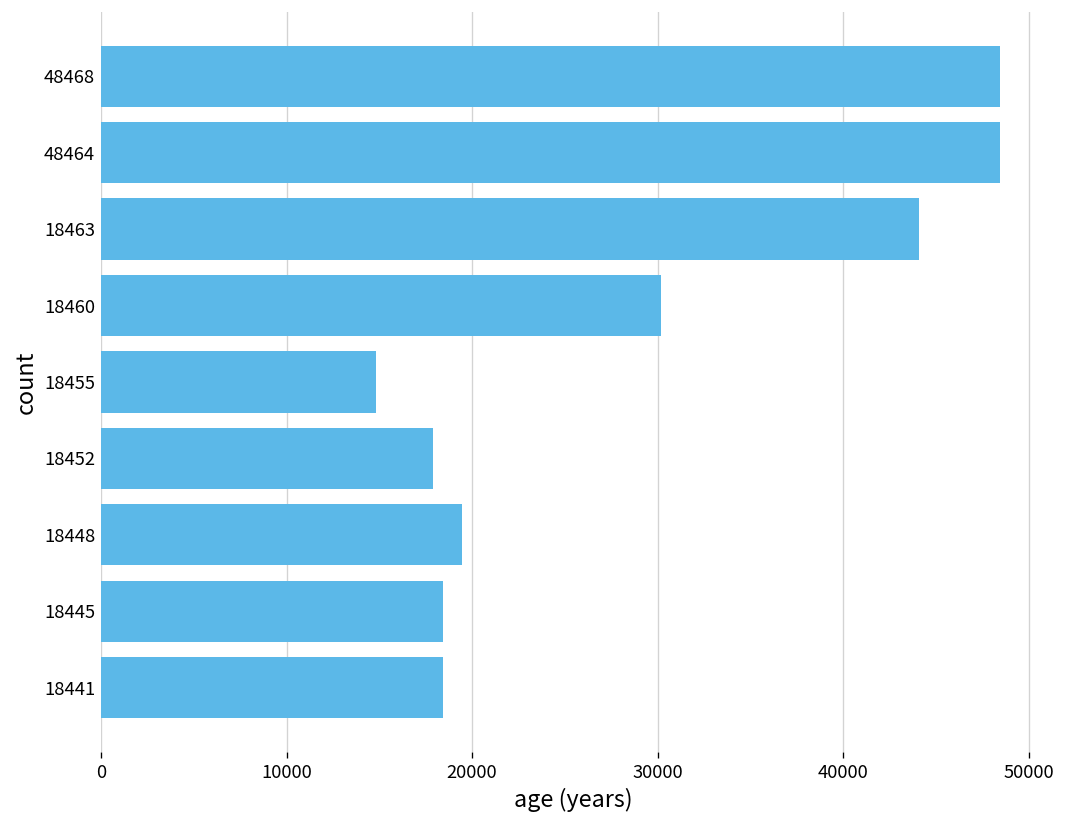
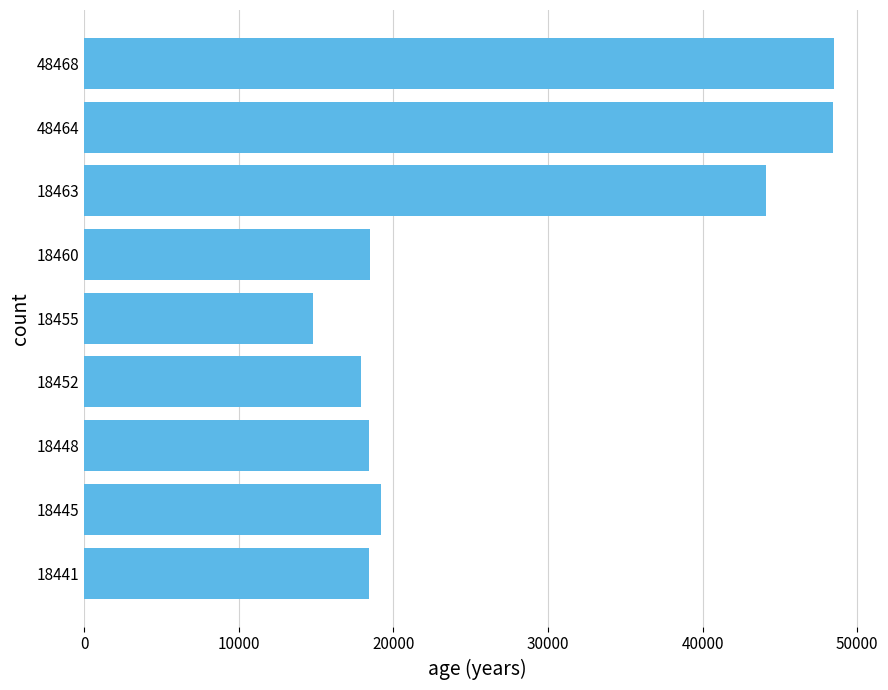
  {
    "48468": 48500,
    "48464": 48500,
    "18463": 44100,
-   "18460": 30200,
+   "18460": 18500,
    "18455": 14800,
    "18452": 17900,
-   "18448": 19500,
-   "18445": 18400,
+   "18448": 18400,
+   "18445": 19200,
    "18441": 18400
  }
